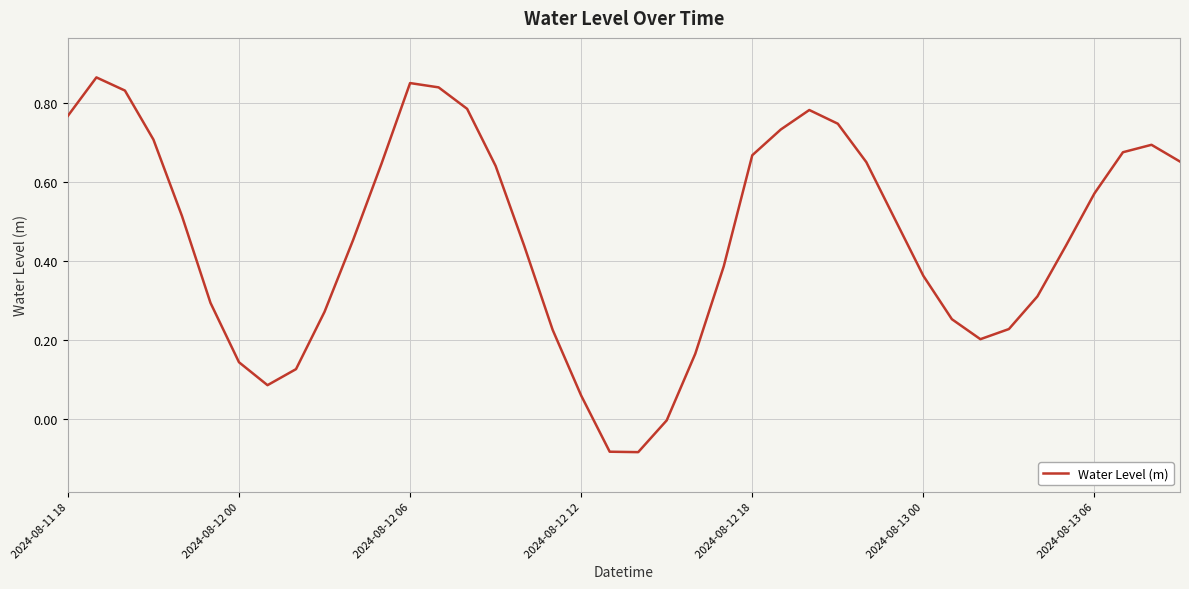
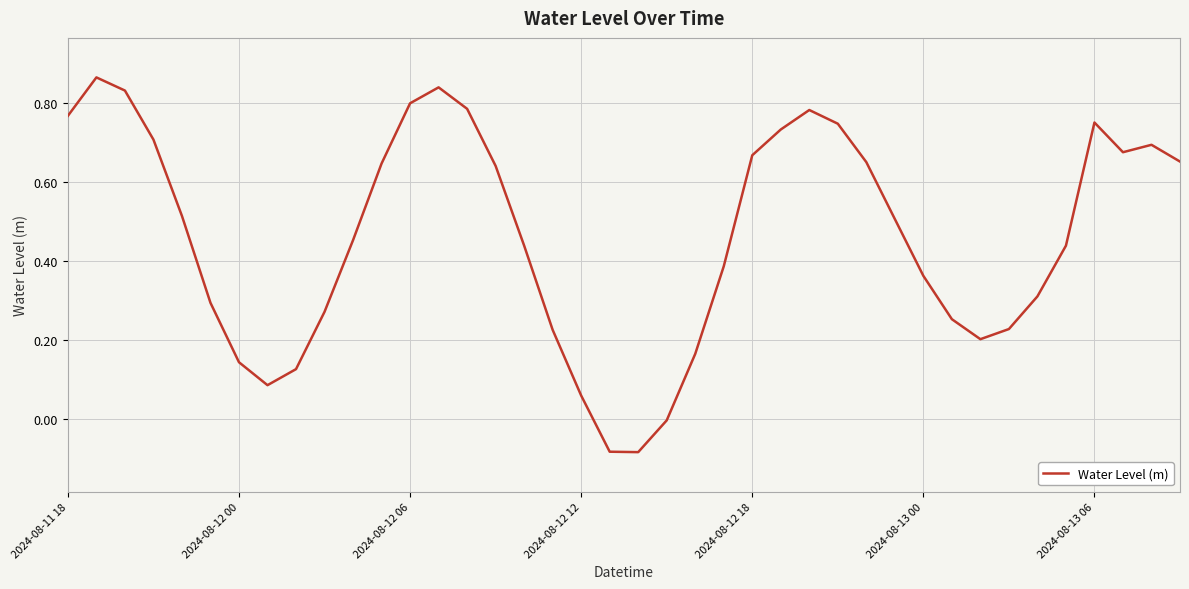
  {
    "2024-08-11 18": 0.77,
    "2024-08-12 00": 0.14,
-   "2024-08-12 06": 0.85,
+   "2024-08-12 06": 0.80,
    "2024-08-12 12": 0.06,
    "2024-08-12 18": 0.67,
    "2024-08-13 00": 0.36,
-   "2024-08-13 06": 0.57
+   "2024-08-13 06": 0.75
  }
